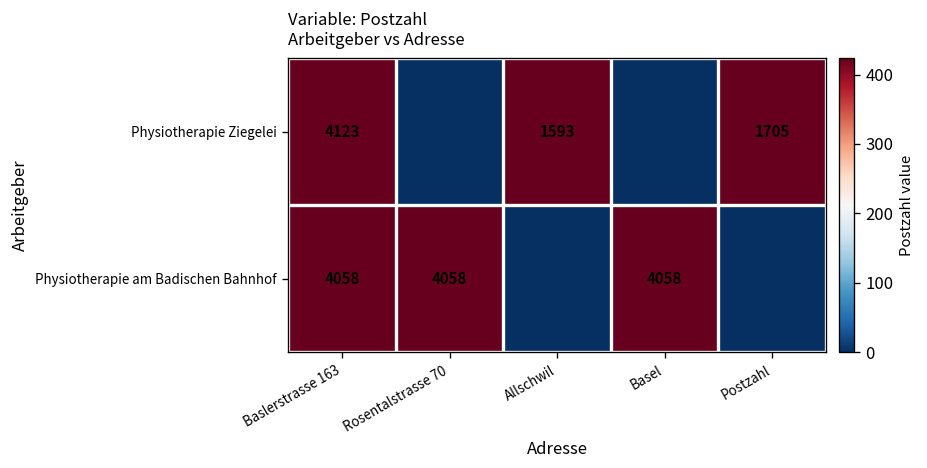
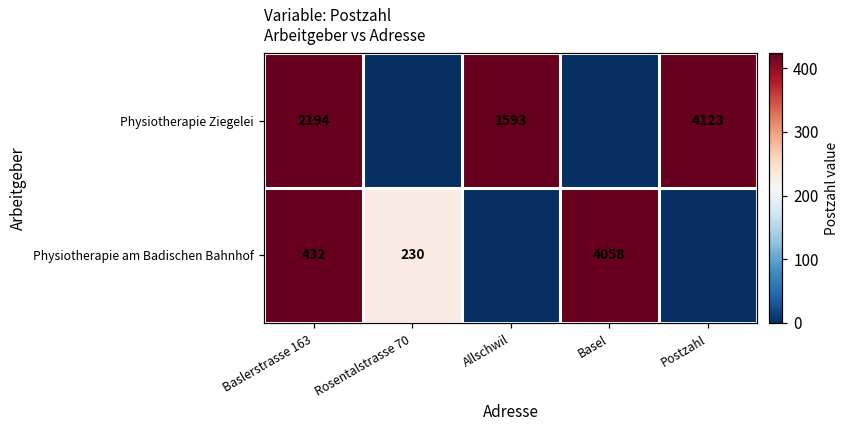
  {
    "Physiotherapie Ziegelei": {
-     "Baslerstrasse 163": 4123,
+     "Baslerstrasse 163": 2194,
      "Allschwil": 1593,
-     "Postzahl": 1705
+     "Postzahl": 4123
    },
    "Physiotherapie am Badischen Bahnhof": {
-     "Baslerstrasse 163": 4058,
-     "Rosentalstrasse 70": 4058,
+     "Baslerstrasse 163": 432,
+     "Rosentalstrasse 70": 230,
      "Basel": 4058
    }
  }
